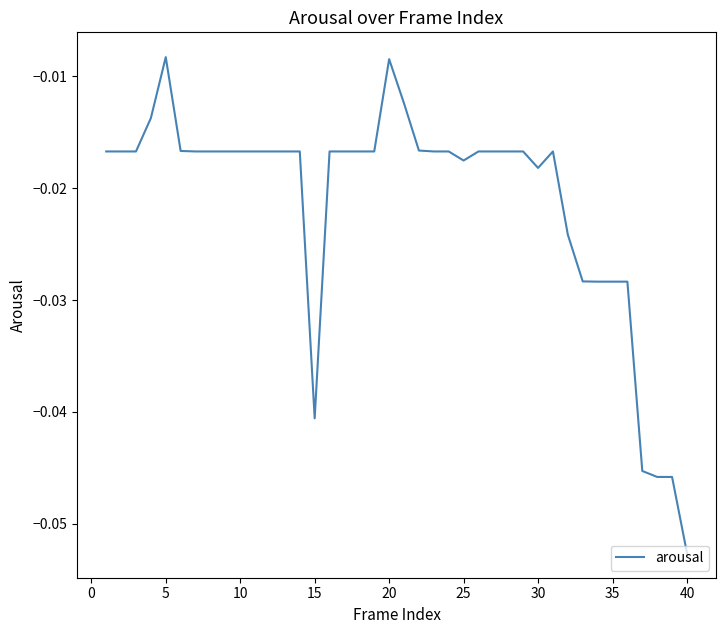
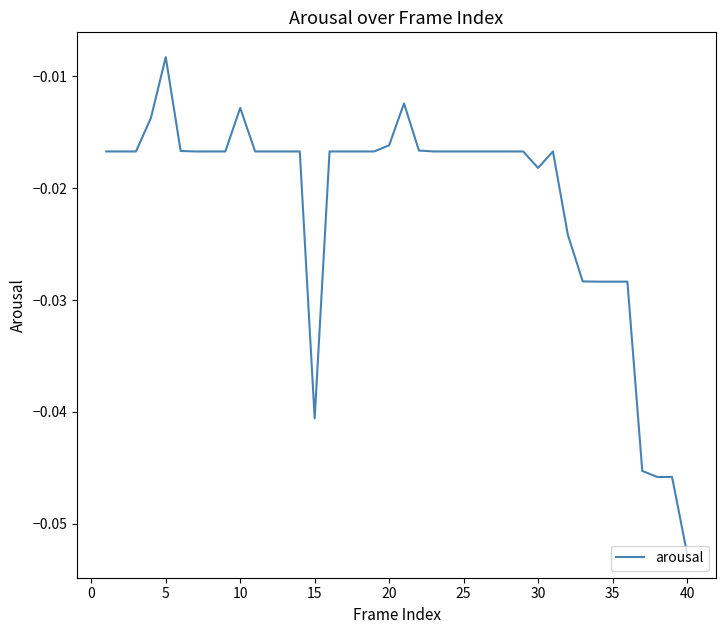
  {
    "5": -0.0083,
-   "10": -0.0167,
+   "10": -0.0128,
    "15": -0.0406,
-   "20": -0.0085,
-   "25": -0.0175,
+   "20": -0.0162,
+   "25": -0.0167,
    "30": -0.0182,
    "35": -0.0284
  }
